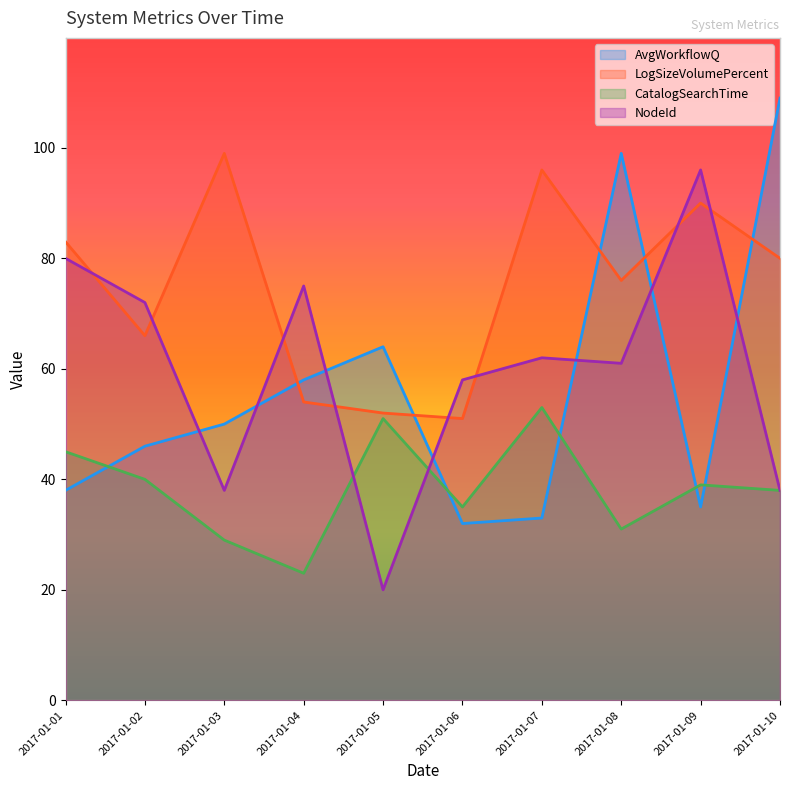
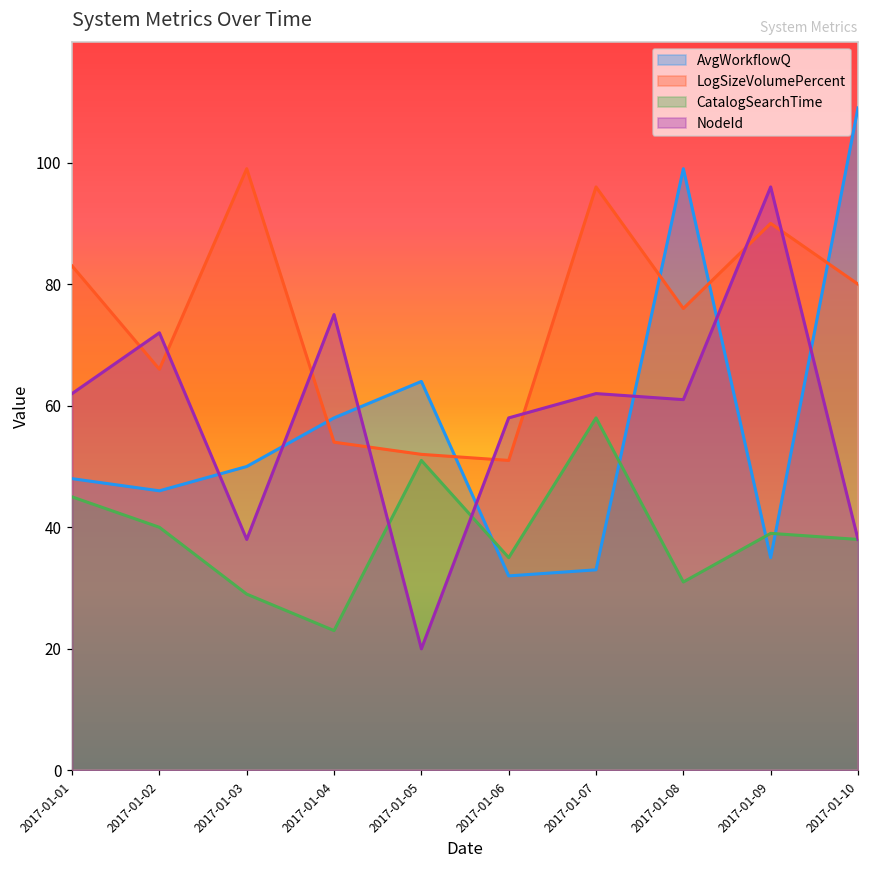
  {
    "AvgWorkflowQ": {
-     "2017-01-01": 38,
+     "2017-01-01": 48,
      "2017-01-02": 46,
      "2017-01-03": 50,
      "2017-01-04": 58,
      "2017-01-05": 64,
      "2017-01-06": 32,
      "2017-01-07": 33,
      "2017-01-08": 99,
      "2017-01-09": 35,
      "2017-01-10": 109
    },
    "LogSizeVolumePercent": {
      "2017-01-01": 83,
      "2017-01-02": 66,
      "2017-01-03": 99,
      "2017-01-04": 54,
      "2017-01-05": 52,
      "2017-01-06": 51,
      "2017-01-07": 96,
      "2017-01-08": 76,
      "2017-01-09": 90,
      "2017-01-10": 80
    },
    "CatalogSearchTime": {
      "2017-01-01": 45,
      "2017-01-02": 40,
      "2017-01-03": 29,
      "2017-01-04": 23,
      "2017-01-05": 51,
      "2017-01-06": 35,
-     "2017-01-07": 53,
+     "2017-01-07": 58,
      "2017-01-08": 31,
      "2017-01-09": 39
    },
    "NodeId": {
-     "2017-01-01": 80,
+     "2017-01-01": 62,
      "2017-01-02": 72,
      "2017-01-03": 38,
      "2017-01-04": 75,
      "2017-01-05": 20,
      "2017-01-06": 58,
      "2017-01-07": 62,
      "2017-01-08": 61,
      "2017-01-09": 96
    }
  }
